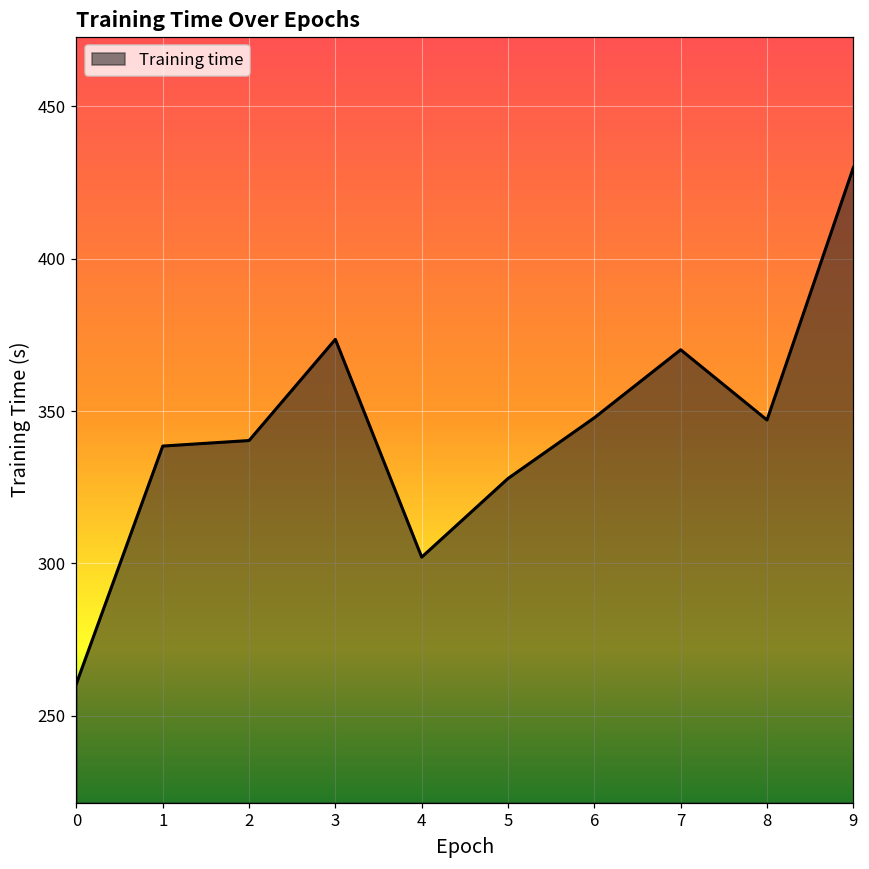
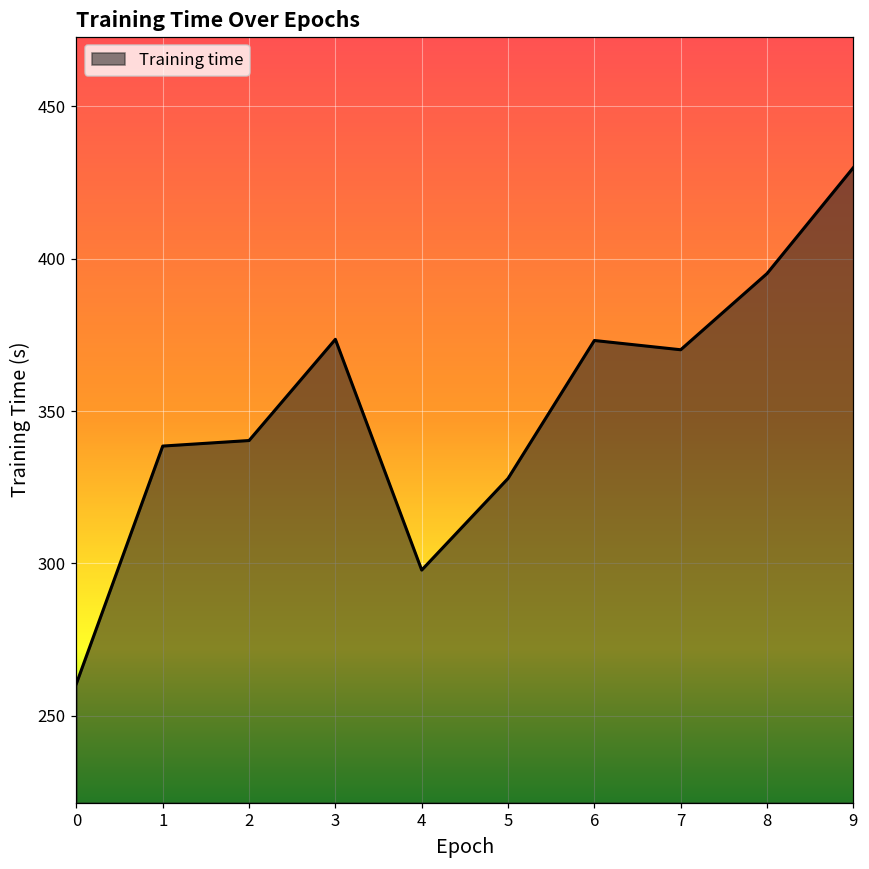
  {
    "0": 261,
    "1": 339,
    "2": 340,
    "3": 374,
-   "4": 302,
+   "4": 298,
    "5": 328,
-   "6": 348,
+   "6": 373,
    "7": 370,
-   "8": 347,
+   "8": 395,
    "9": 430
  }
